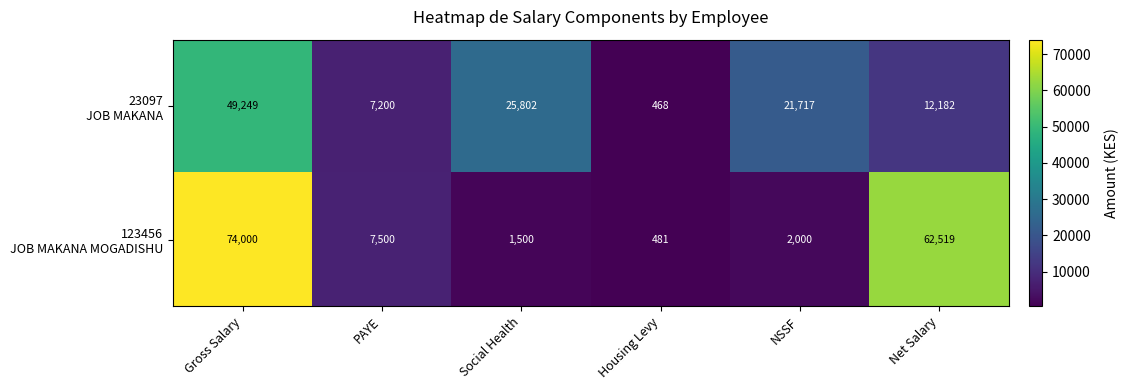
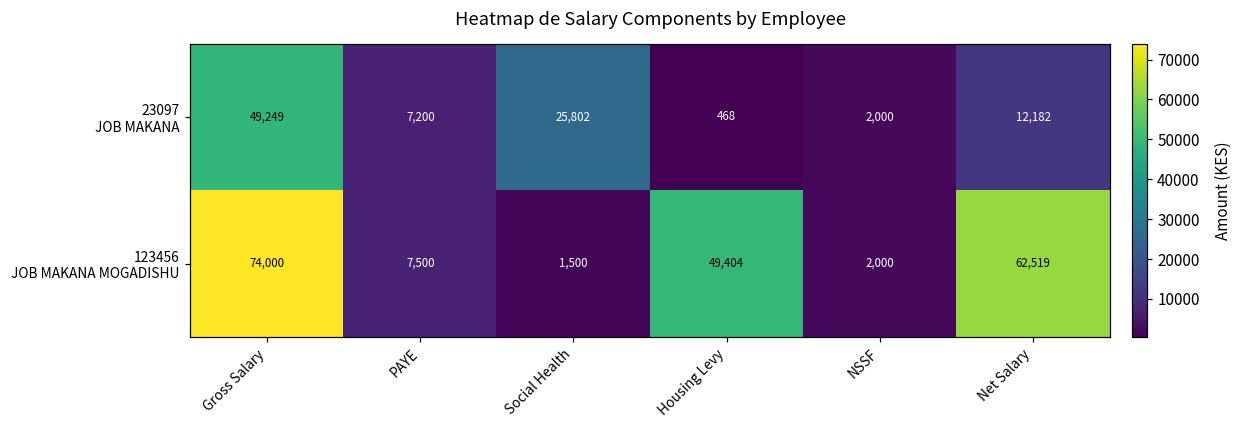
  {
    "23097 JOB MAKANA": {
      "Gross Salary": "49,249",
      "PAYE": "7,200",
      "Social Health": "25,802",
      "Housing Levy": "468",
-     "NSSF": "21,717",
+     "NSSF": "2,000",
      "Net Salary": "12,182"
    },
    "123456 JOB MAKANA MOGADISHU": {
      "Gross Salary": "74,000",
      "PAYE": "7,500",
      "Social Health": "1,500",
-     "Housing Levy": "481",
+     "Housing Levy": "49,404",
      "NSSF": "2,000",
      "Net Salary": "62,519"
    }
  }
